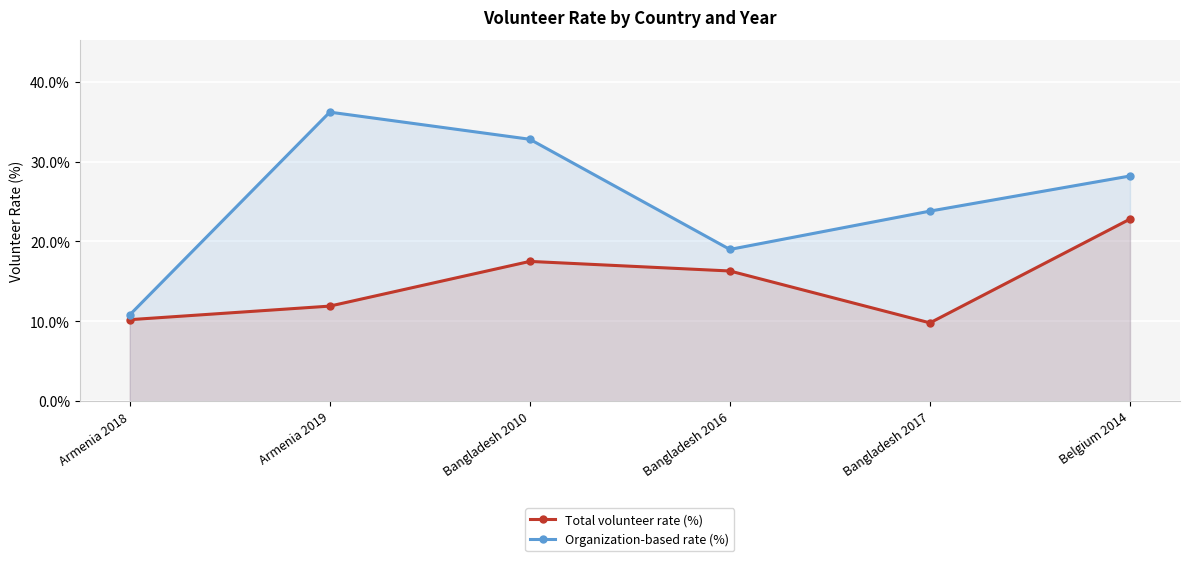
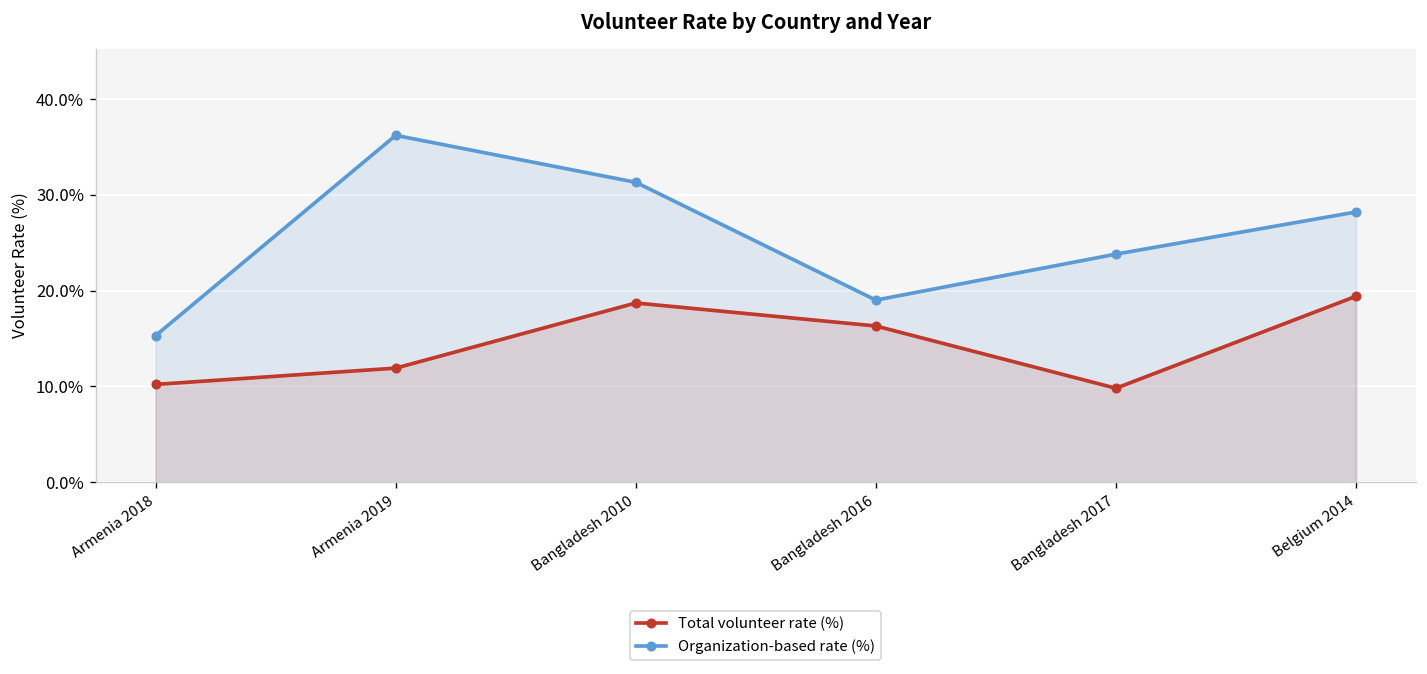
  {
    "Total volunteer rate (%)": {
      "Armenia 2018": "10%",
      "Armenia 2019": "12%",
-     "Bangladesh 2010": "18%",
+     "Bangladesh 2010": "19%",
      "Bangladesh 2016": "16%",
      "Bangladesh 2017": "10%",
-     "Belgium 2014": "23%"
+     "Belgium 2014": "19%"
    },
    "Organization-based rate (%)": {
-     "Armenia 2018": "11%",
+     "Armenia 2018": "15%",
      "Armenia 2019": "36%",
-     "Bangladesh 2010": "33%",
+     "Bangladesh 2010": "31%",
      "Bangladesh 2016": "19%",
      "Bangladesh 2017": "24%",
      "Belgium 2014": "28%"
    }
  }
